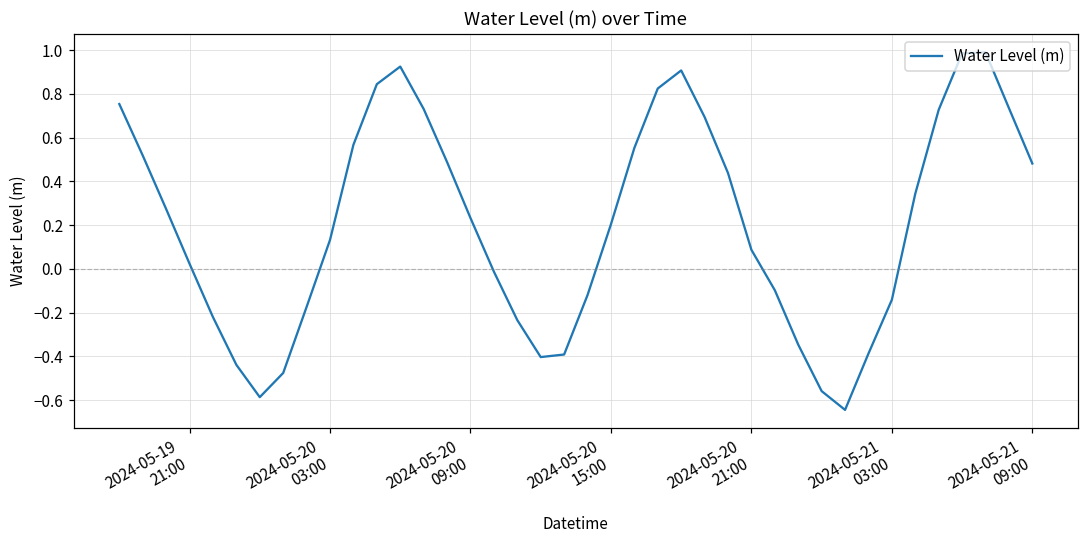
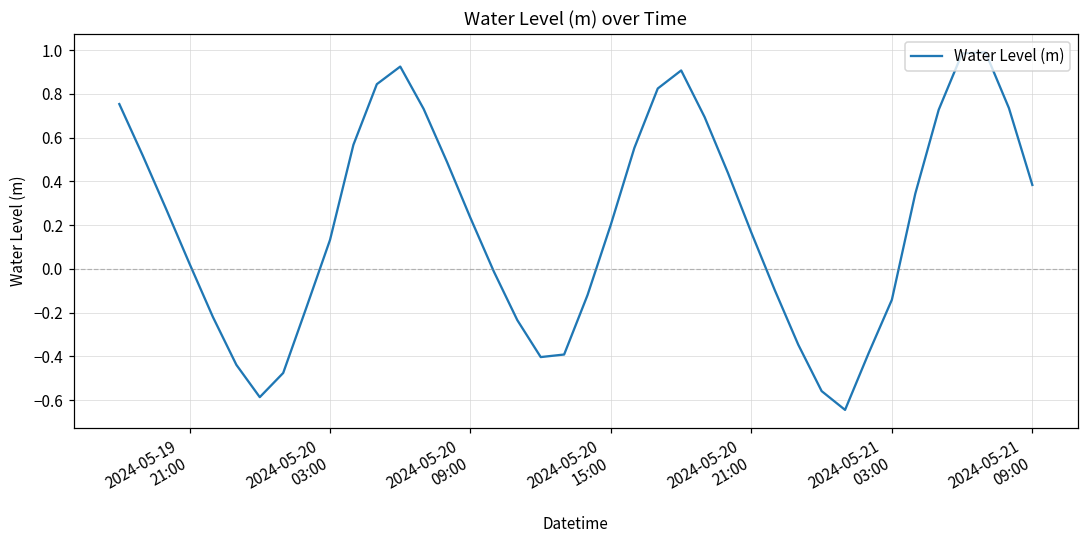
  {
    "2024-05-19 21:00": 0.02,
    "2024-05-20 03:00": 0.13,
    "2024-05-20 09:00": 0.23,
    "2024-05-20 15:00": 0.20,
-   "2024-05-20 21:00": 0.09,
+   "2024-05-20 21:00": 0.17,
    "2024-05-21 03:00": -0.14,
-   "2024-05-21 09:00": 0.48
+   "2024-05-21 09:00": 0.38
  }
